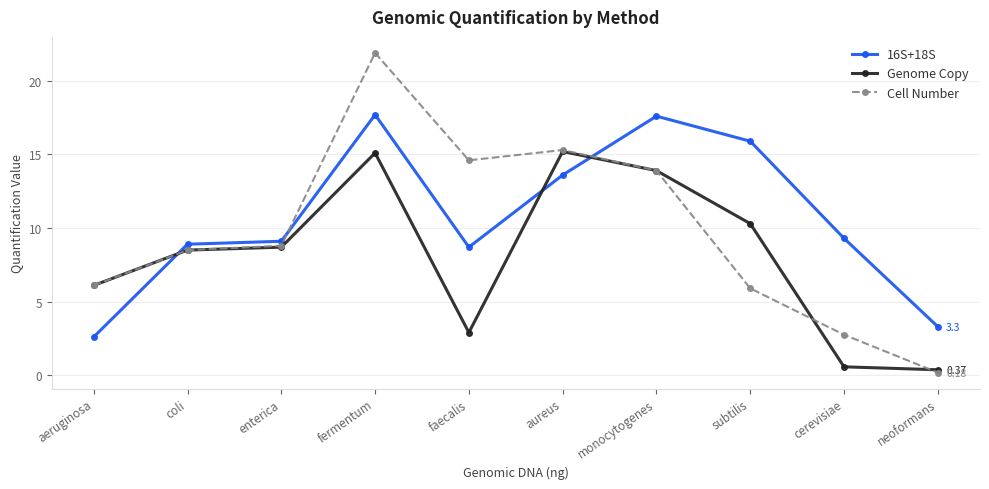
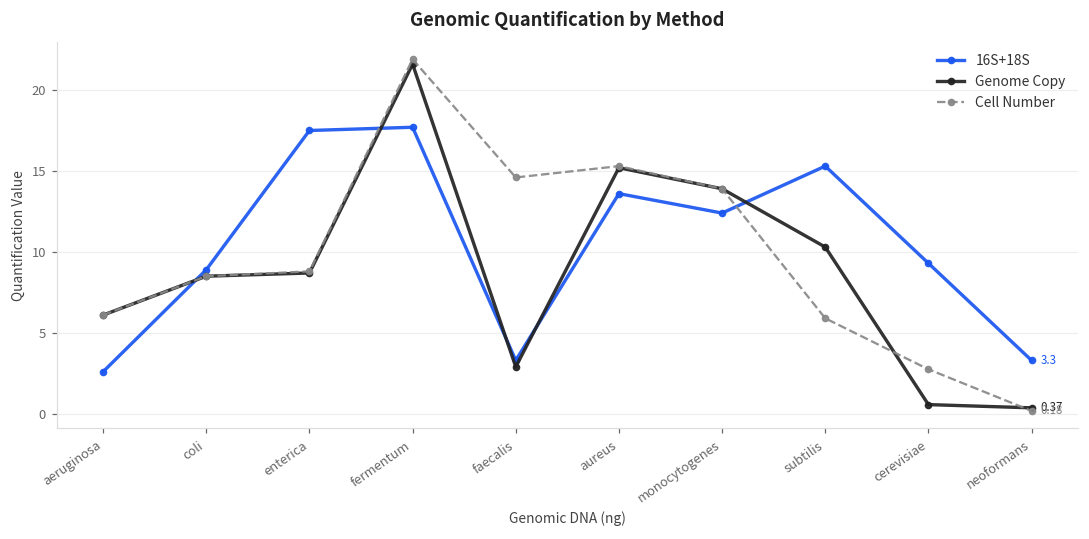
  {
    "16S+18S": {
      "aeruginosa": 2.6,
      "coli": 8.9,
-     "enterica": 9.1,
+     "enterica": 17.5,
      "fermentum": 17.7,
-     "faecalis": 8.7,
+     "faecalis": 3.3,
      "aureus": 13.6,
-     "monocytogenes": 17.6,
-     "subtilis": 15.9,
+     "monocytogenes": 12.4,
+     "subtilis": 15.3,
      "cerevisiae": 9.3
    },
    "Genome Copy": {
-     "fermentum": 15.1,
+     "fermentum": 21.6,
      "faecalis": 2.9,
      "subtilis": 10.3,
      "cerevisiae": 0.6
    },
    "Cell Number": {
      "fermentum": 21.9,
      "faecalis": 14.6,
      "subtilis": 5.9,
      "cerevisiae": 2.8
    }
  }
